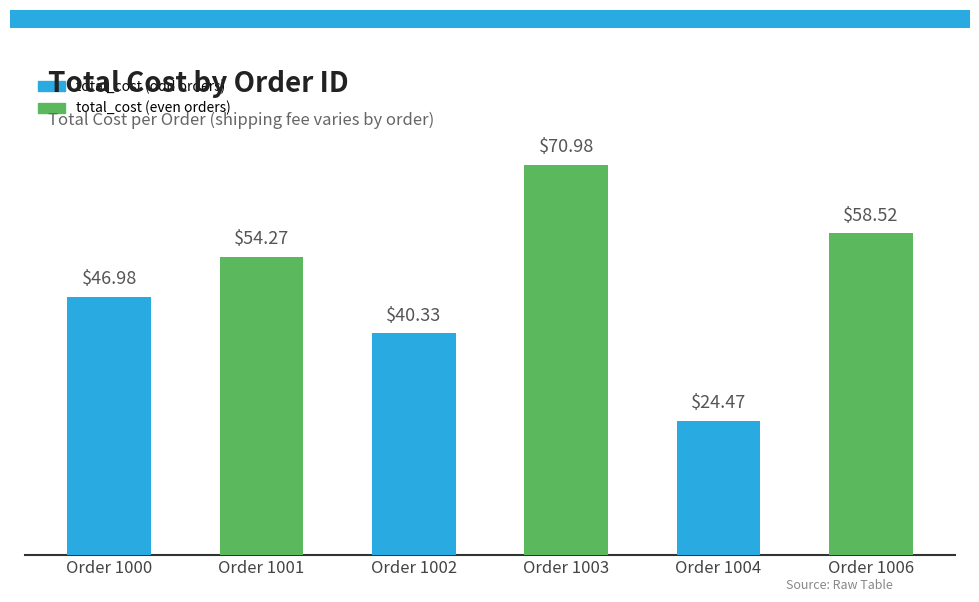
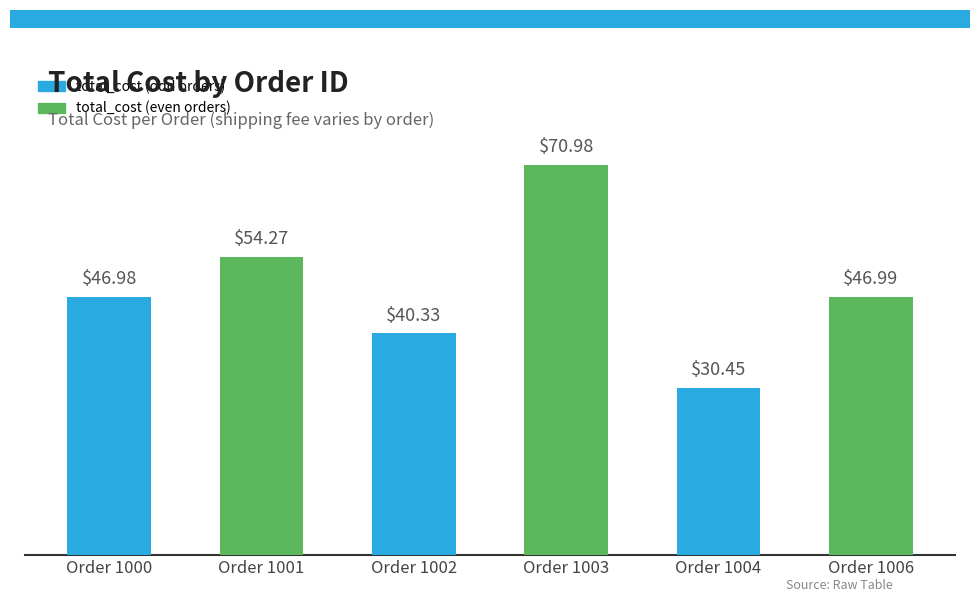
  {
    "Order 1000": "$46.98",
    "Order 1001": "$54.27",
    "Order 1002": "$40.33",
    "Order 1003": "$70.98",
-   "Order 1004": "$24.47",
-   "Order 1006": "$58.52"
+   "Order 1004": "$30.45",
+   "Order 1006": "$46.99"
  }
